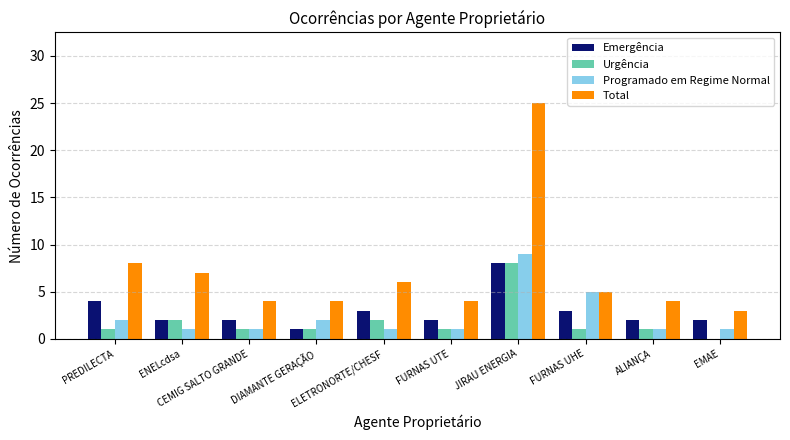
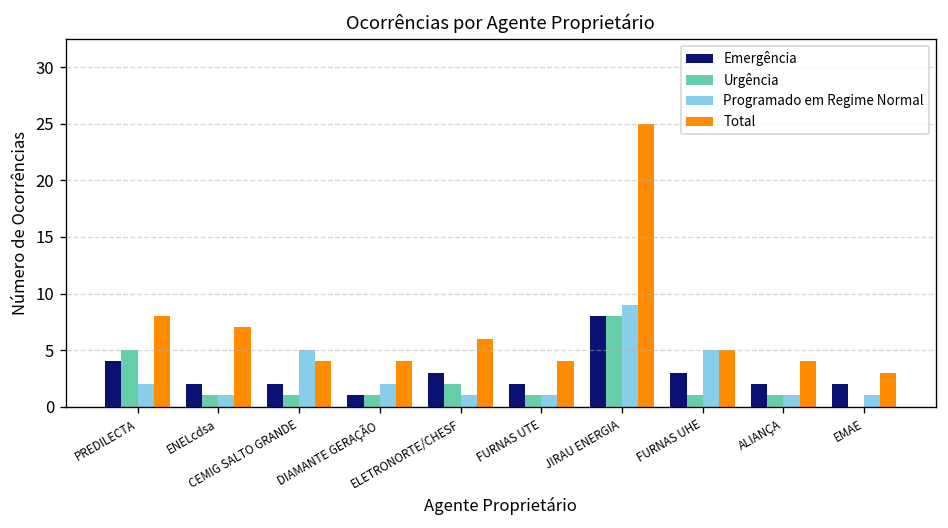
  {
    "Emergência": {
      "PREDILECTA": 4,
      "ENELcdsa": 2,
      "CEMIG SALTO GRANDE": 2,
      "DIAMANTE GERAÇÃO": 1,
      "ELETRONORTE/CHESF": 3,
      "FURNAS UTE": 2,
      "JIRAU ENERGIA": 8,
      "FURNAS UHE": 3,
      "ALIANÇA": 2,
      "EMAE": 2
    },
    "Urgência": {
-     "PREDILECTA": 1,
-     "ENELcdsa": 2,
+     "PREDILECTA": 5,
+     "ENELcdsa": 1,
      "CEMIG SALTO GRANDE": 1,
      "DIAMANTE GERAÇÃO": 1,
      "ELETRONORTE/CHESF": 2,
      "FURNAS UTE": 1,
      "JIRAU ENERGIA": 8,
      "FURNAS UHE": 1,
      "ALIANÇA": 1,
      "EMAE": 0
    },
    "Programado em Regime Normal": {
      "PREDILECTA": 2,
      "ENELcdsa": 1,
-     "CEMIG SALTO GRANDE": 1,
+     "CEMIG SALTO GRANDE": 5,
      "DIAMANTE GERAÇÃO": 2,
      "ELETRONORTE/CHESF": 1,
      "FURNAS UTE": 1,
      "JIRAU ENERGIA": 9,
      "FURNAS UHE": 5,
      "ALIANÇA": 1,
      "EMAE": 1
    },
    "Total": {
      "PREDILECTA": 8,
      "ENELcdsa": 7,
      "CEMIG SALTO GRANDE": 4,
      "DIAMANTE GERAÇÃO": 4,
      "ELETRONORTE/CHESF": 6,
      "FURNAS UTE": 4,
      "JIRAU ENERGIA": 25,
      "FURNAS UHE": 5,
      "ALIANÇA": 4,
      "EMAE": 3
    }
  }
